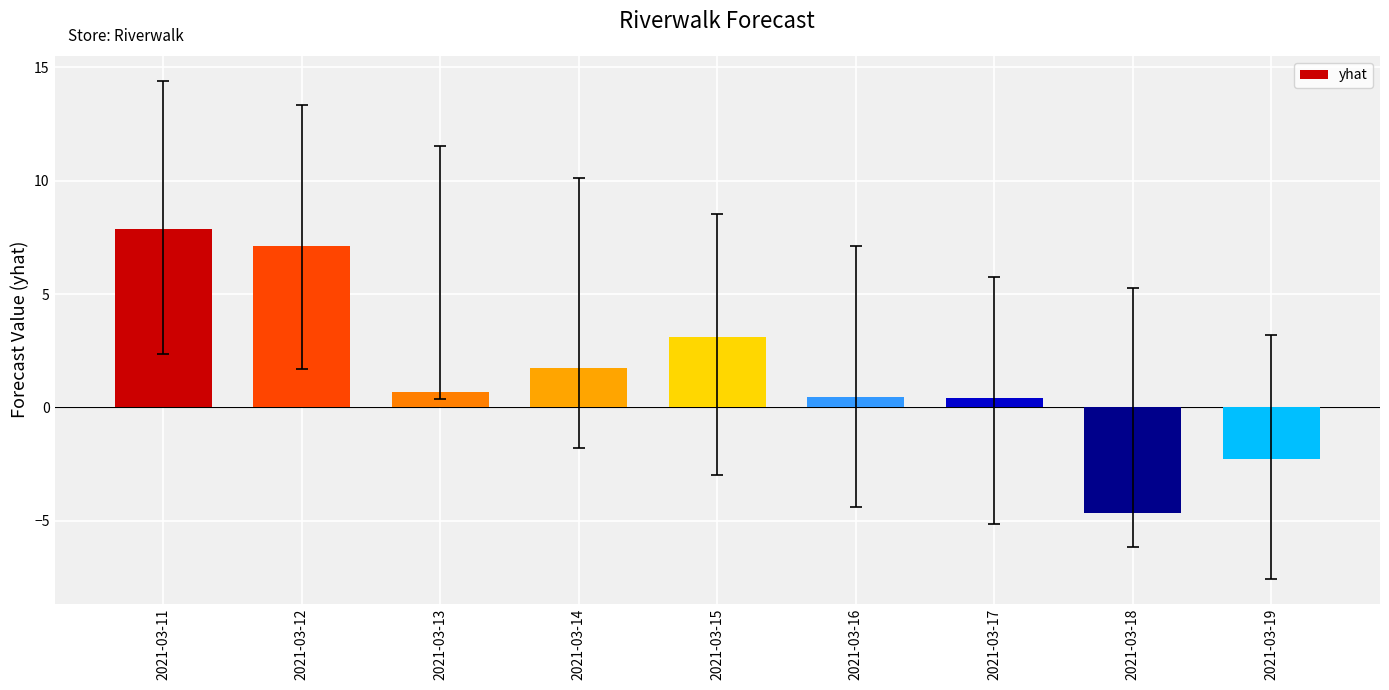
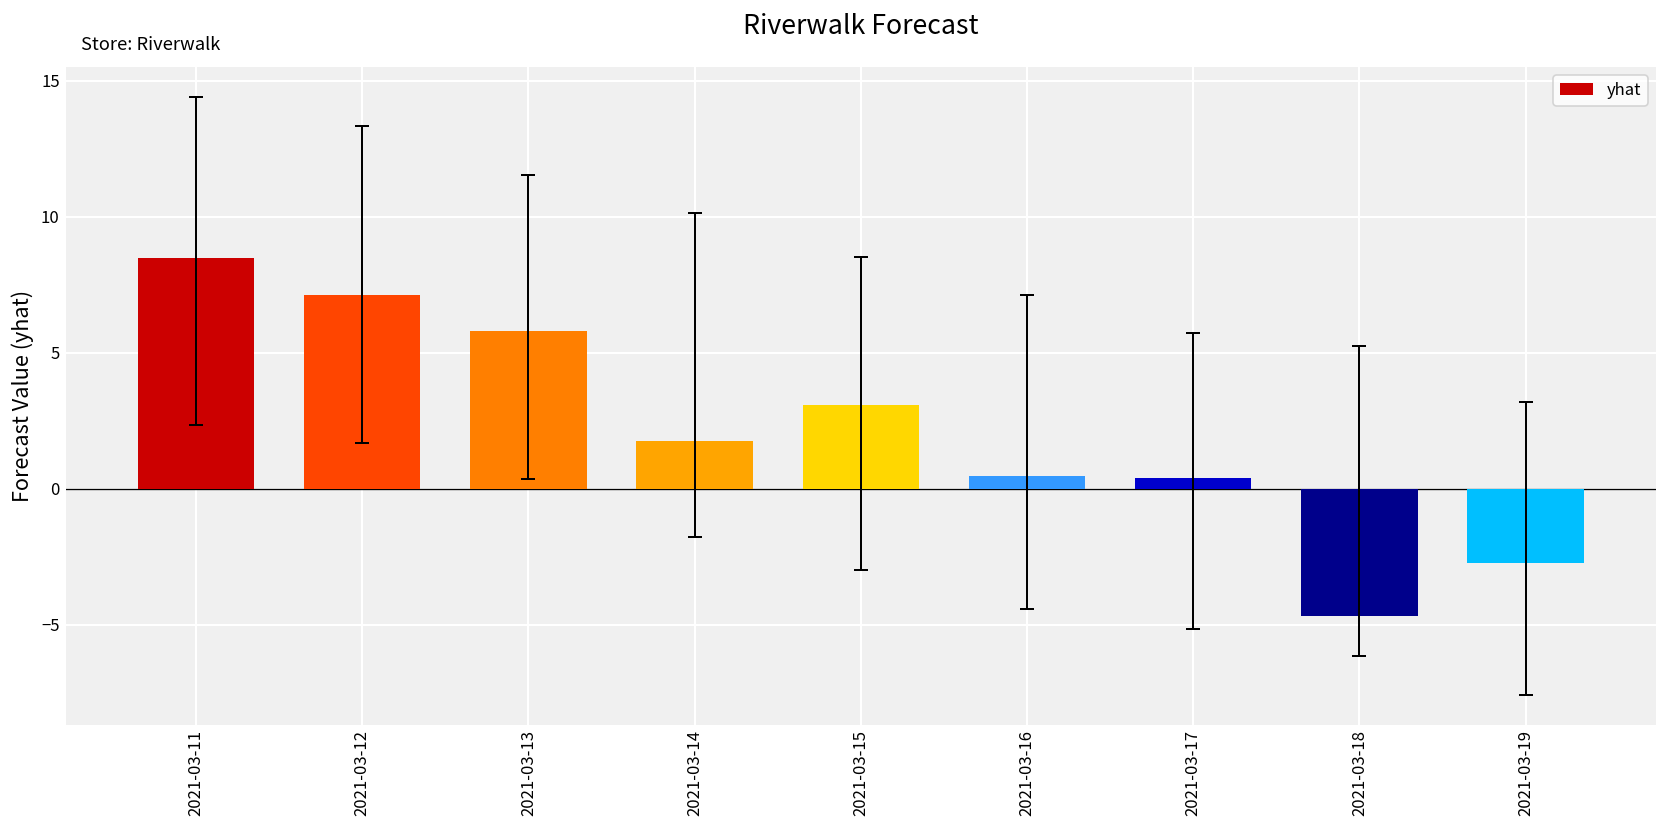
  {
    "yhat": {
-     "2021-03-11": 7.9,
+     "2021-03-11": 8.5,
      "2021-03-12": 7.1,
-     "2021-03-13": 0.7,
+     "2021-03-13": 5.8,
      "2021-03-14": 1.7,
      "2021-03-15": 3.1,
      "2021-03-16": 0.5,
      "2021-03-17": 0.4,
      "2021-03-18": -4.7,
-     "2021-03-19": -2.3
+     "2021-03-19": -2.7
    }
  }
